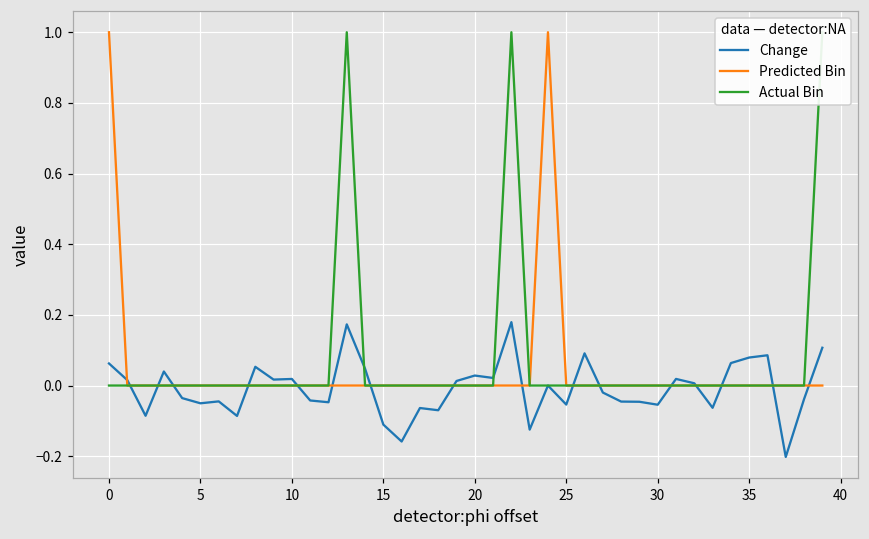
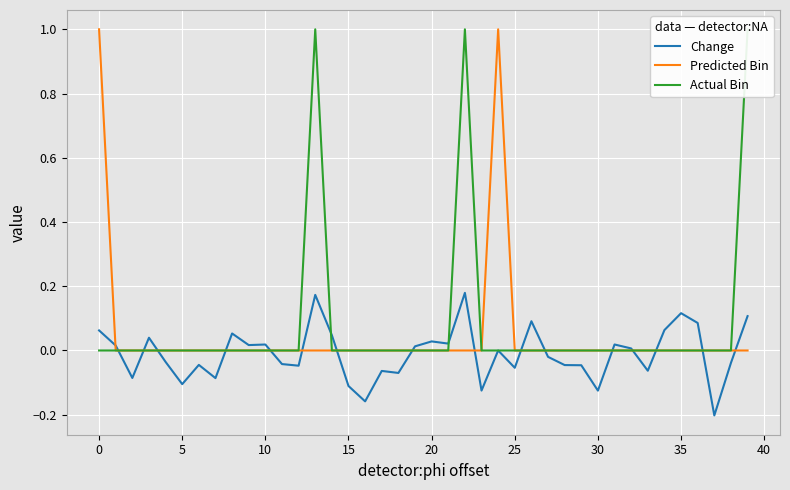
  {
    "Change": {
      "0": 0.06,
-     "5": -0.05,
+     "5": -0.10,
      "10": 0.02,
      "15": -0.11,
      "20": 0.03,
      "25": -0.05,
-     "30": -0.05,
-     "35": 0.08
+     "30": -0.12,
+     "35": 0.12
    },
    "Predicted Bin": {
      "0": 1.00
    },
    "Actual Bin": {
      "0": 0.00
    }
  }
